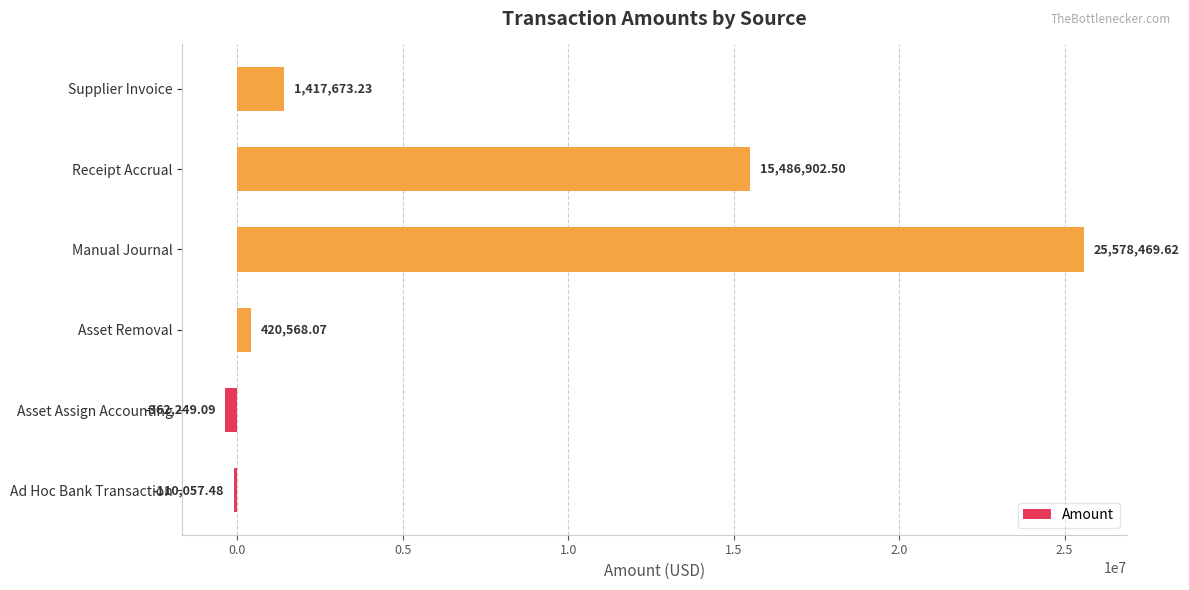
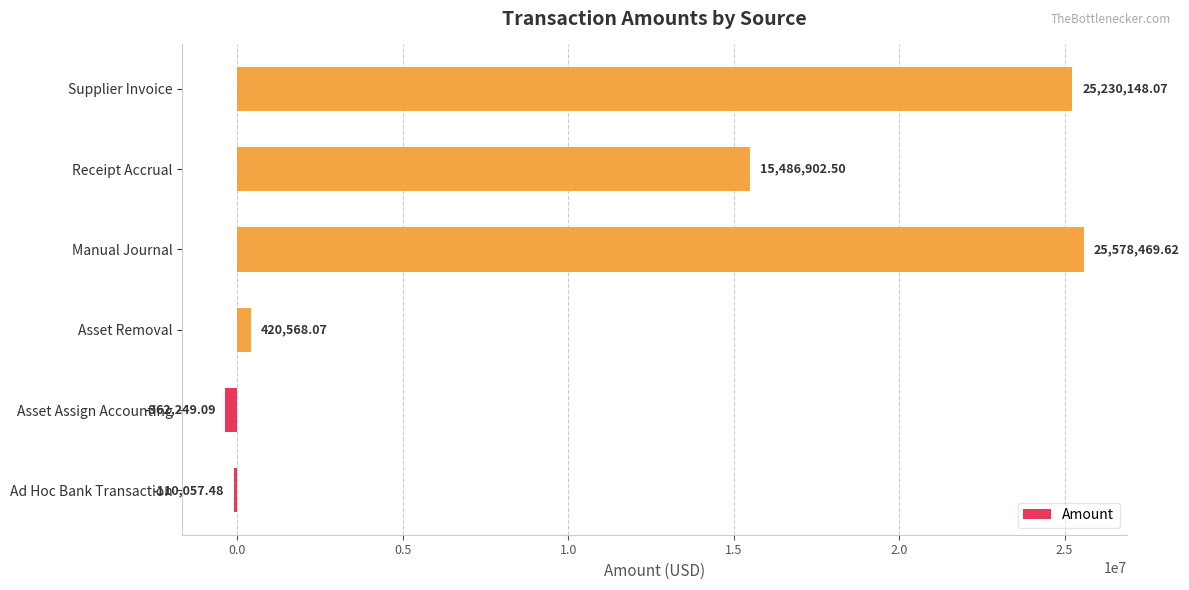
  {
-   "Supplier Invoice": "1,417,673.23",
+   "Supplier Invoice": "25,230,148.07",
    "Receipt Accrual": "15,486,902.50",
    "Manual Journal": "25,578,469.62",
    "Asset Removal": "420,568.07",
    "Asset Assign Accounting": "-362,249.09",
    "Ad Hoc Bank Transaction": "-110,057.48"
  }
